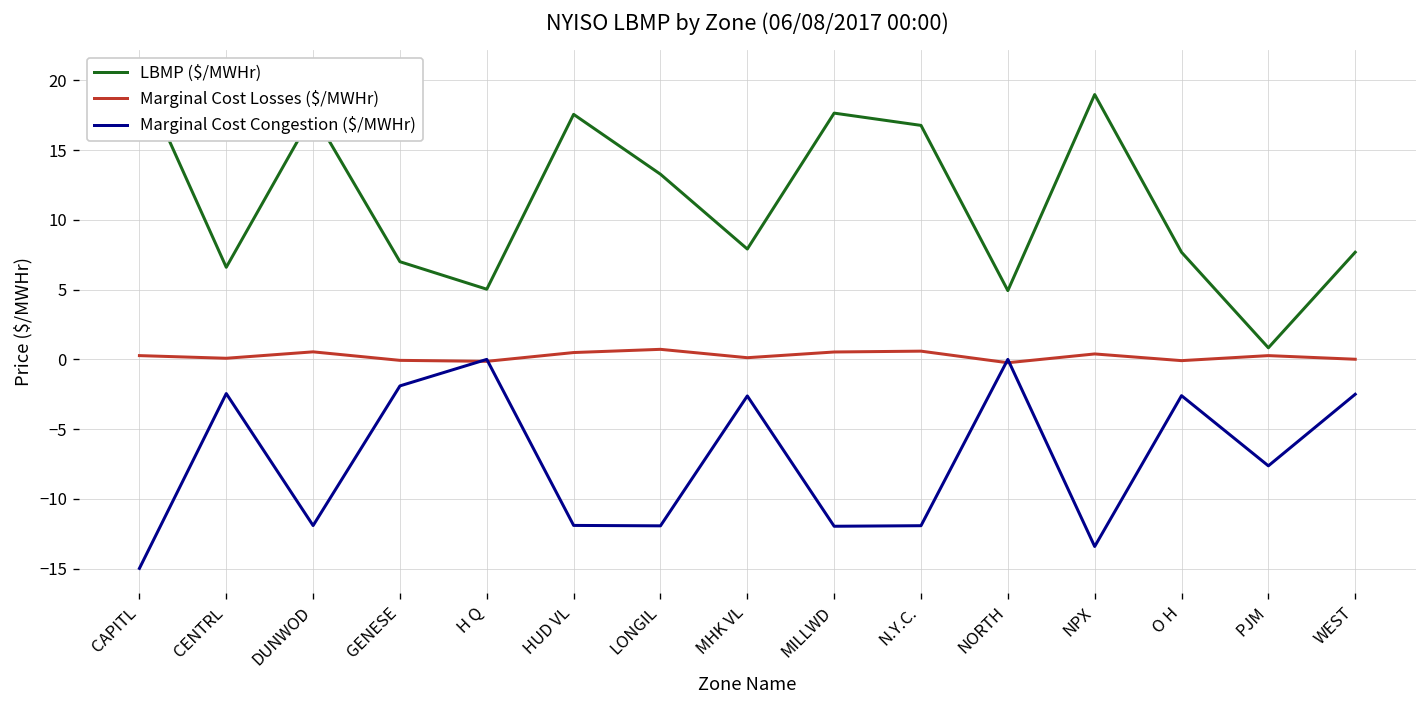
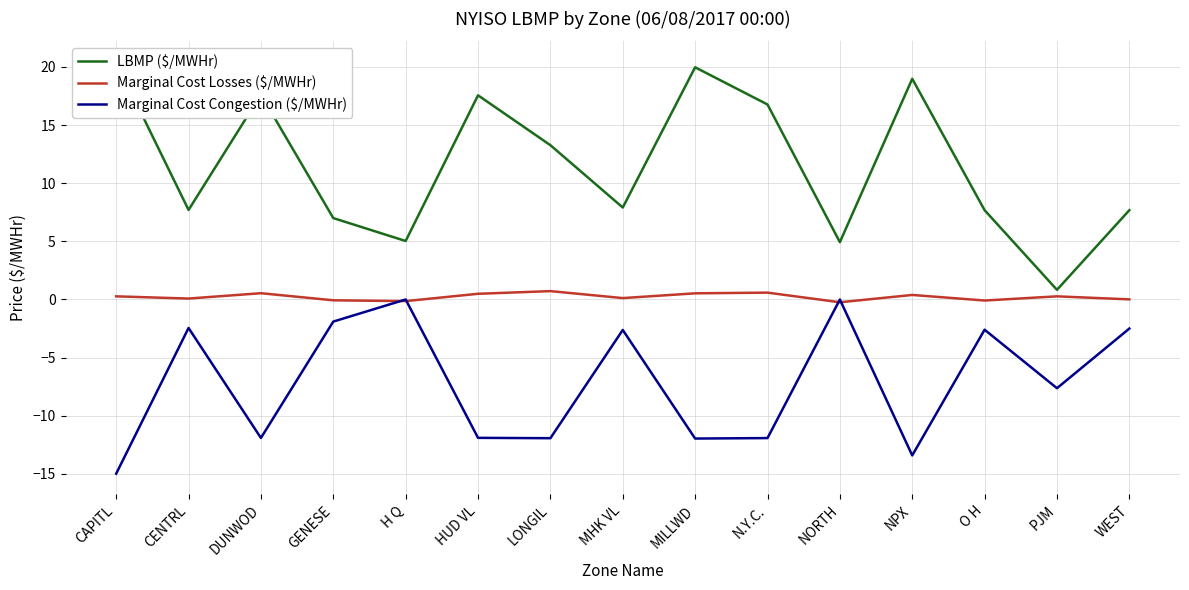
  {
    "LBMP ($/MWHr)": {
-     "CENTRL": 6.6,
+     "CENTRL": 7.7,
      "GENESE": 7.0,
      "H Q": 5.0,
      "HUD VL": 17.6,
      "LONGIL": 13.3,
      "MHK VL": 7.9,
-     "MILLWD": 17.7,
+     "MILLWD": 20.0,
      "N.Y.C.": 16.8,
      "NORTH": 4.9,
      "NPX": 19.0,
      "O H": 7.7,
      "PJM": 0.8,
      "WEST": 7.7
    },
    "Marginal Cost Losses ($/MWHr)": {
      "CAPITL": 0.3,
      "CENTRL": 0.1,
      "DUNWOD": 0.5,
      "GENESE": -0.1,
      "HUD VL": 0.5,
      "LONGIL": 0.7,
      "MHK VL": 0.1,
      "MILLWD": 0.5,
      "N.Y.C.": 0.6,
      "NORTH": -0.2,
      "NPX": 0.4,
      "O H": -0.1,
      "PJM": 0.3,
      "WEST": 0.0
    },
    "Marginal Cost Congestion ($/MWHr)": {
      "CAPITL": -15.0,
      "CENTRL": -2.5,
      "DUNWOD": -11.9,
      "GENESE": -1.9,
      "HUD VL": -11.9,
      "LONGIL": -11.9,
      "MHK VL": -2.6,
      "MILLWD": -12.0,
      "N.Y.C.": -11.9,
      "NORTH": 0.0,
      "NPX": -13.4,
      "O H": -2.6,
      "PJM": -7.6,
      "WEST": -2.5
    }
  }
